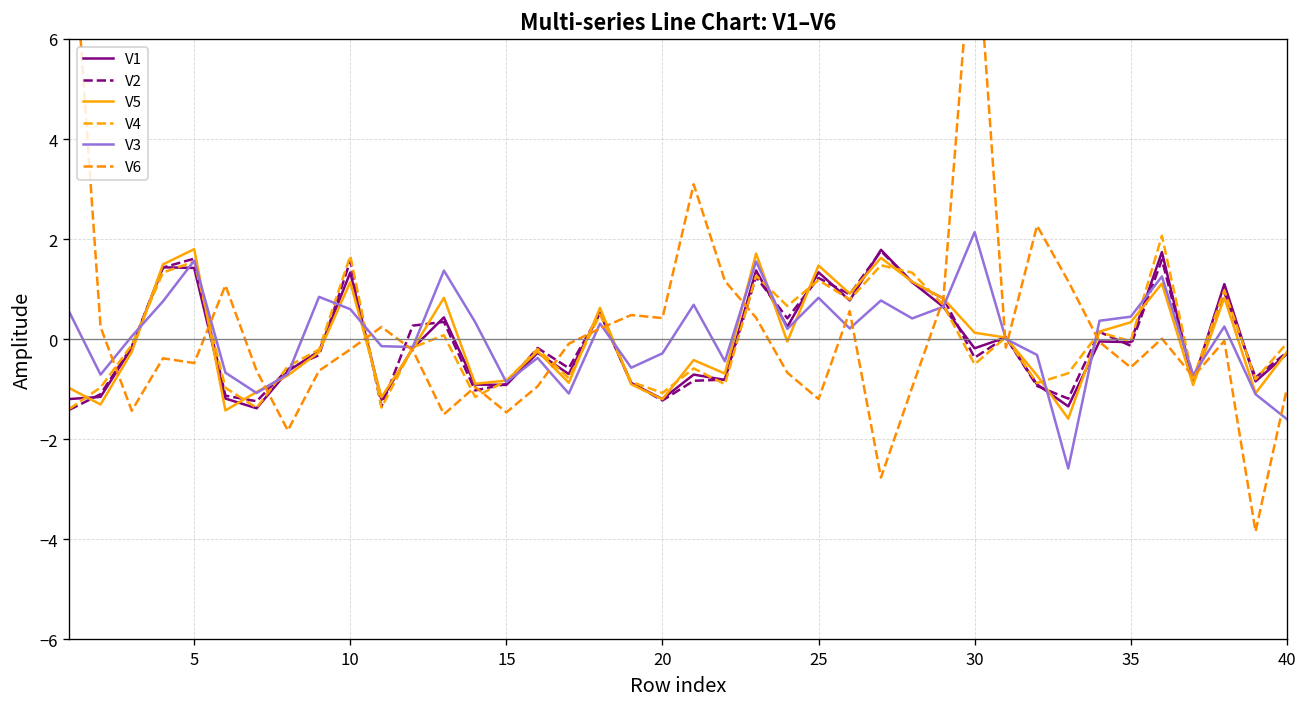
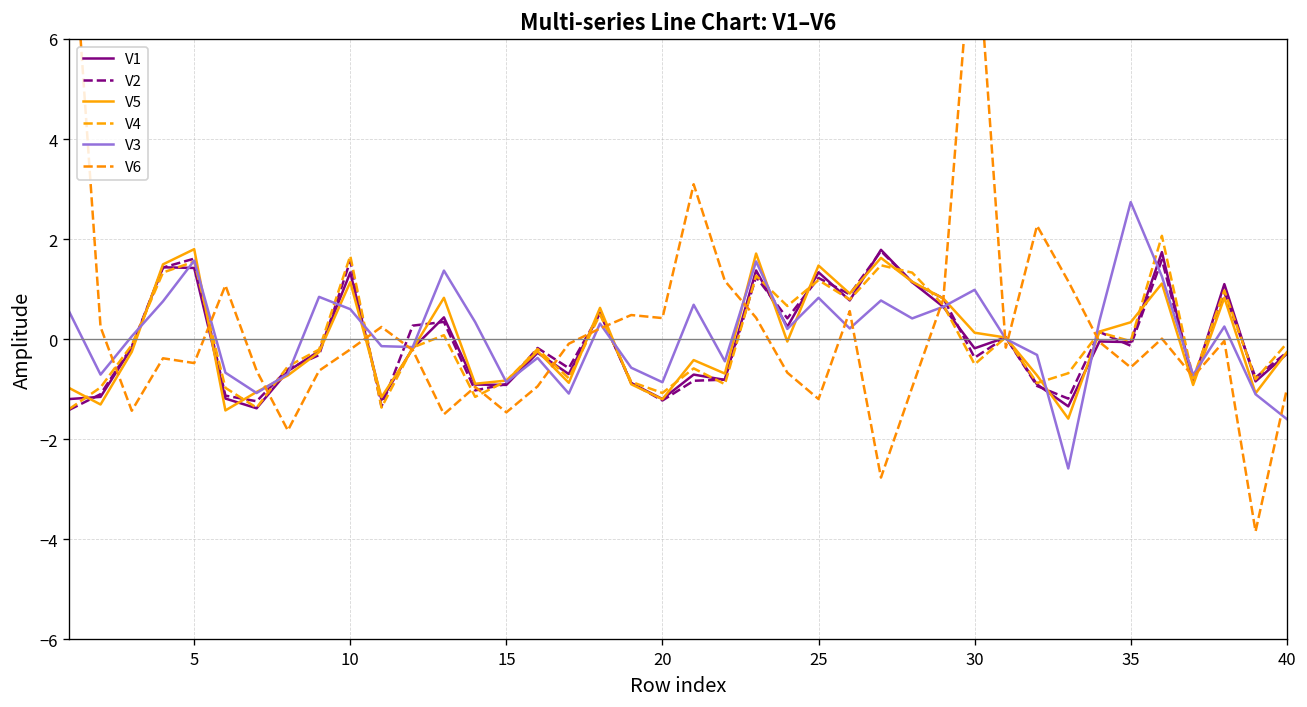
  {
    "V3": {
      "10": 0.6,
-     "20": -0.3,
+     "20": -0.9,
      "25": 0.8,
-     "30": 2.1,
-     "35": 0.5,
+     "30": 1.0,
+     "35": 2.7,
      "40": -1.6
    }
  }
